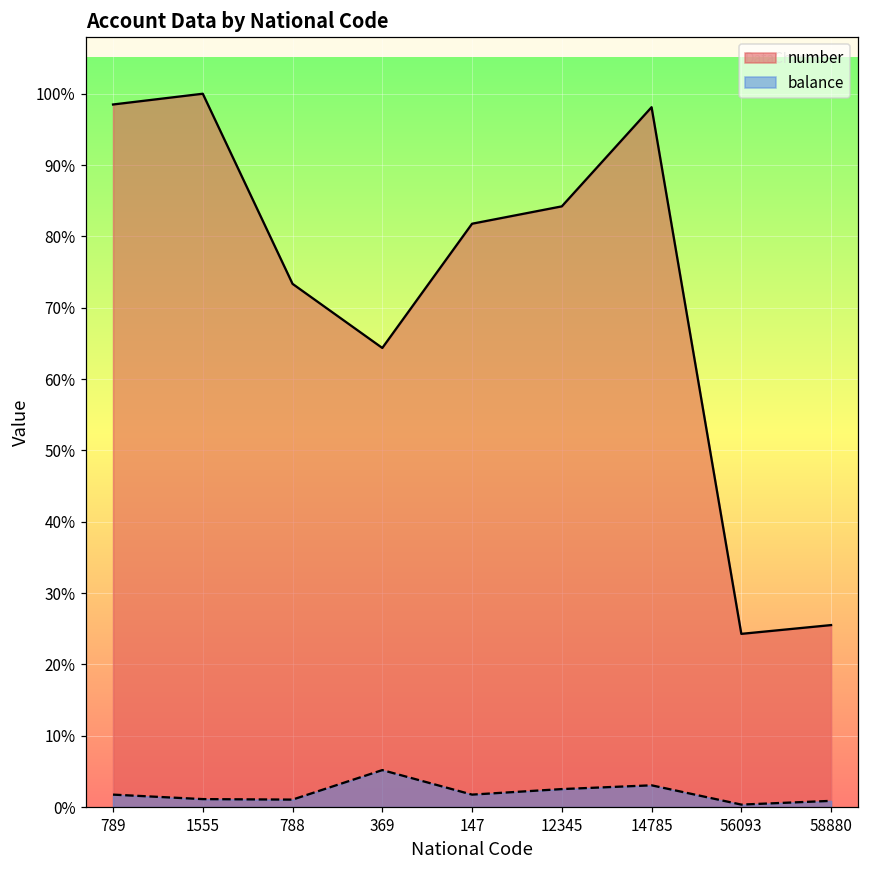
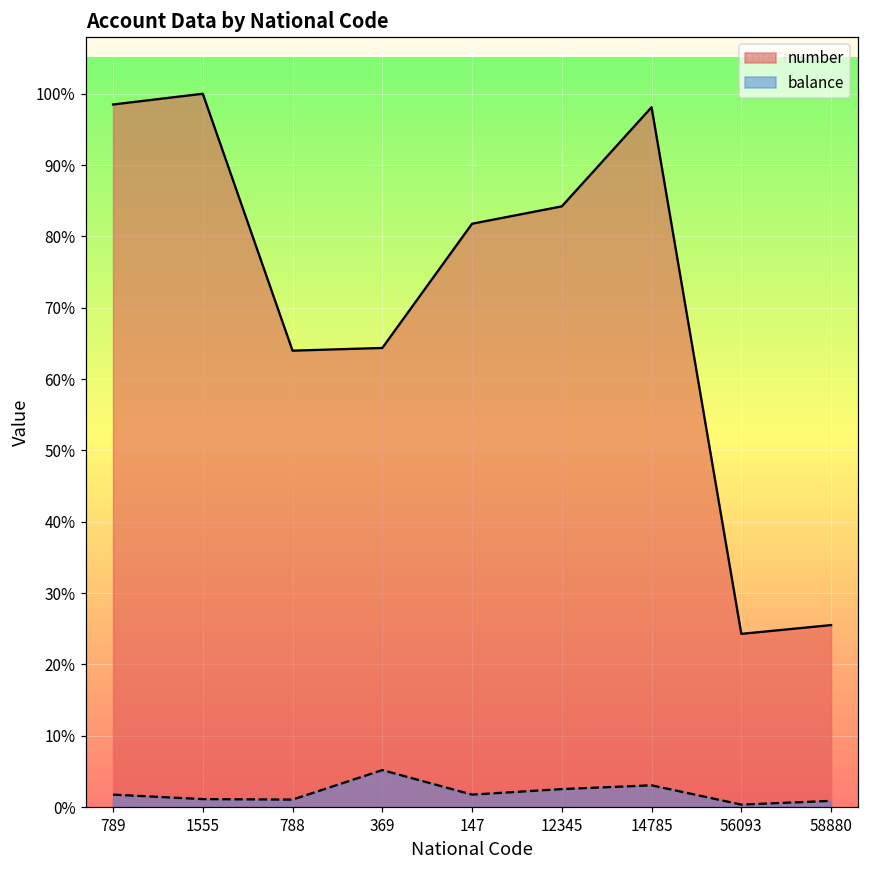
  {
    "number": {
      "789": "98%",
      "1555": "100%",
-     "788": "73%",
+     "788": "64%",
      "369": "64%",
      "147": "82%",
      "12345": "84%",
      "14785": "98%",
      "56093": "24%",
      "58880": "26%"
    },
    "balance": {
      "789": "2%",
      "1555": "1%",
      "788": "1%",
      "369": "5%",
      "147": "2%",
      "12345": "3%",
      "14785": "3%",
      "56093": "0%",
      "58880": "1%"
    }
  }
